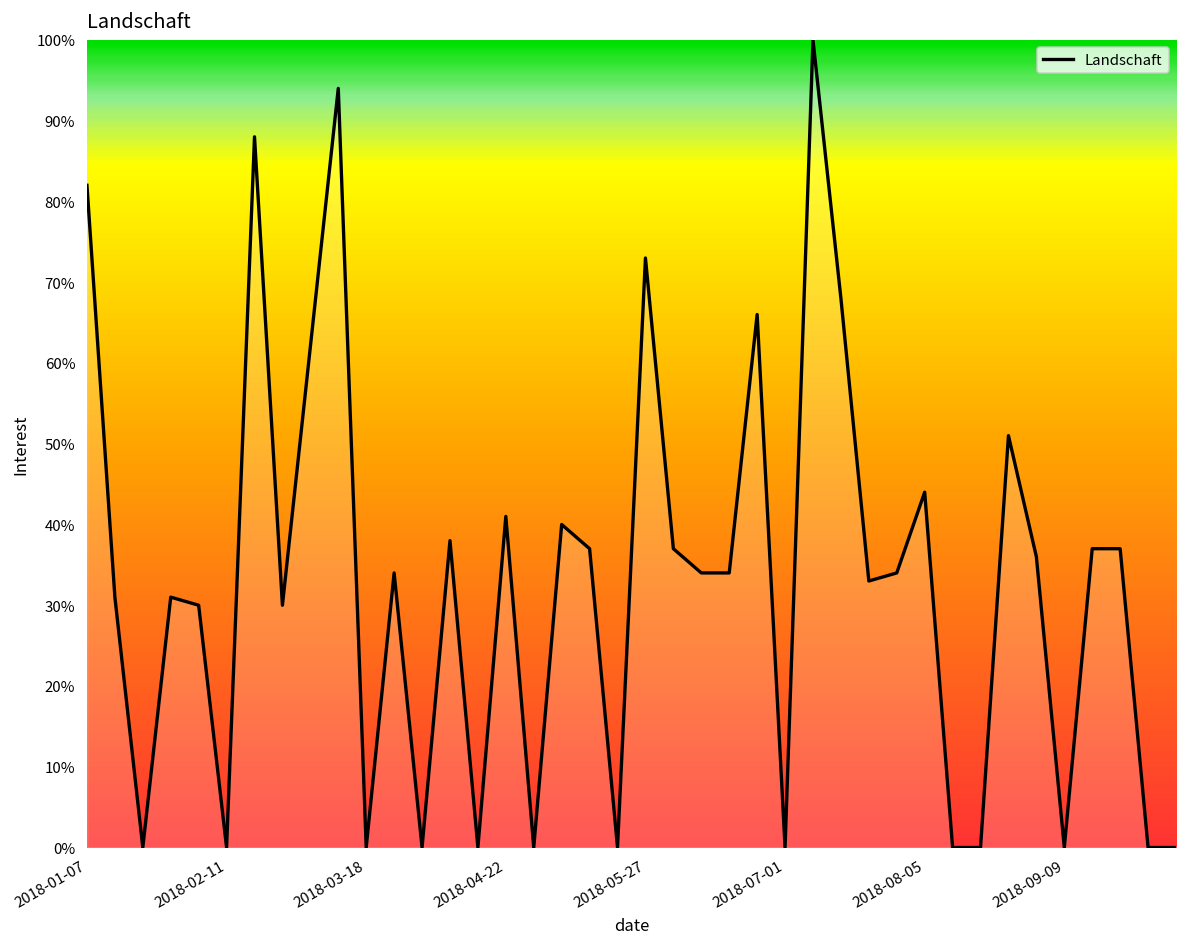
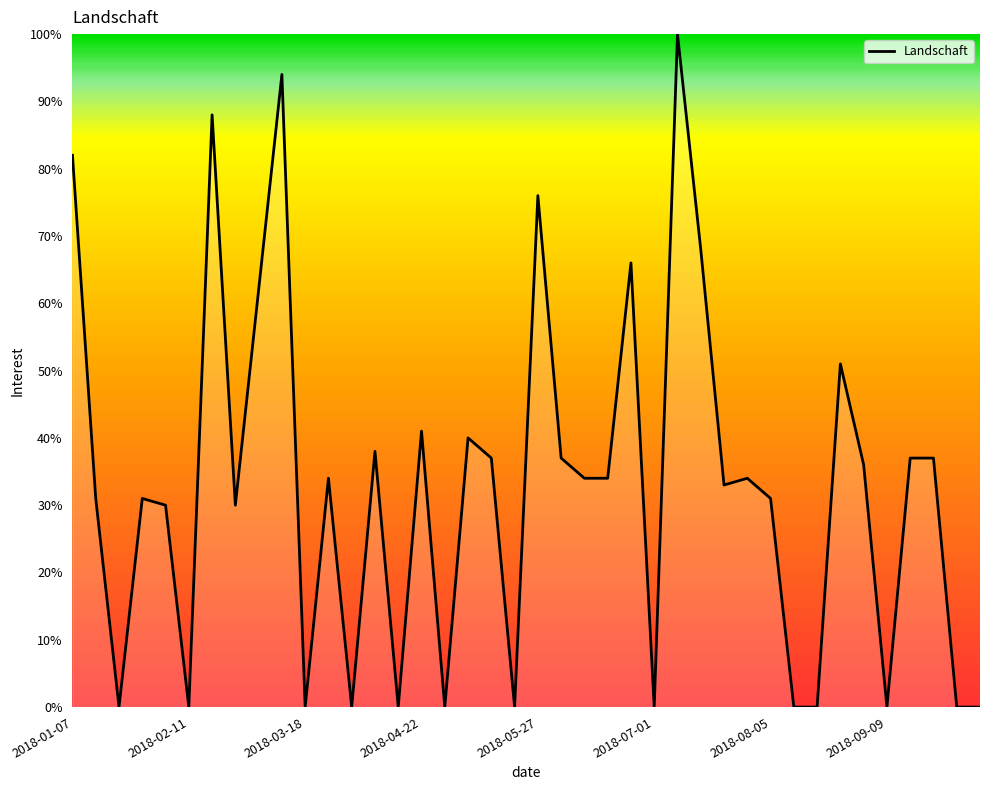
  {
    "2018-01-07": "82%",
    "2018-02-11": "0%",
    "2018-03-18": "0%",
    "2018-04-22": "41%",
-   "2018-05-27": "73%",
+   "2018-05-27": "76%",
    "2018-07-01": "0%",
-   "2018-08-05": "44%",
+   "2018-08-05": "31%",
    "2018-09-09": "0%"
  }
